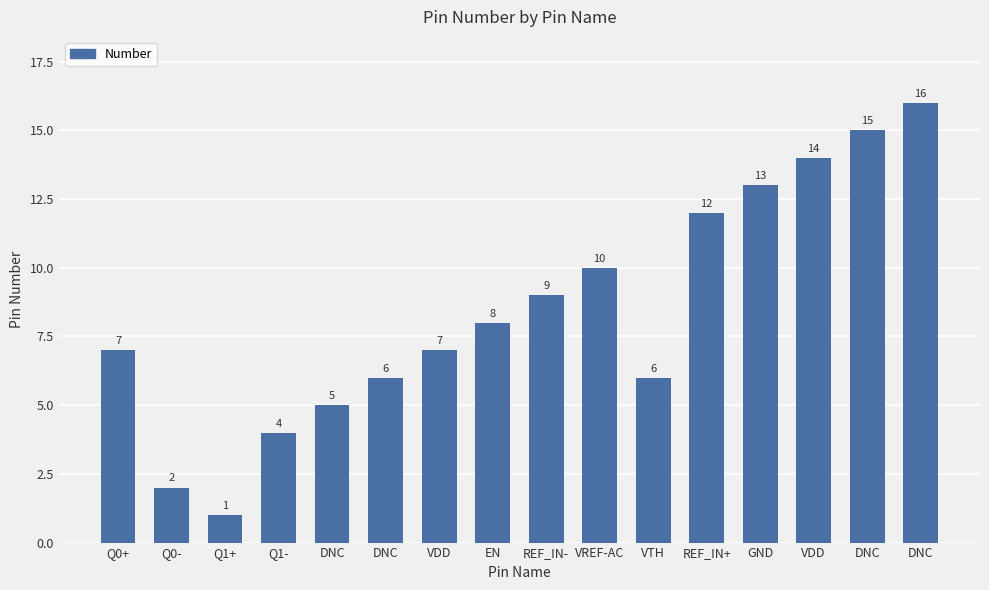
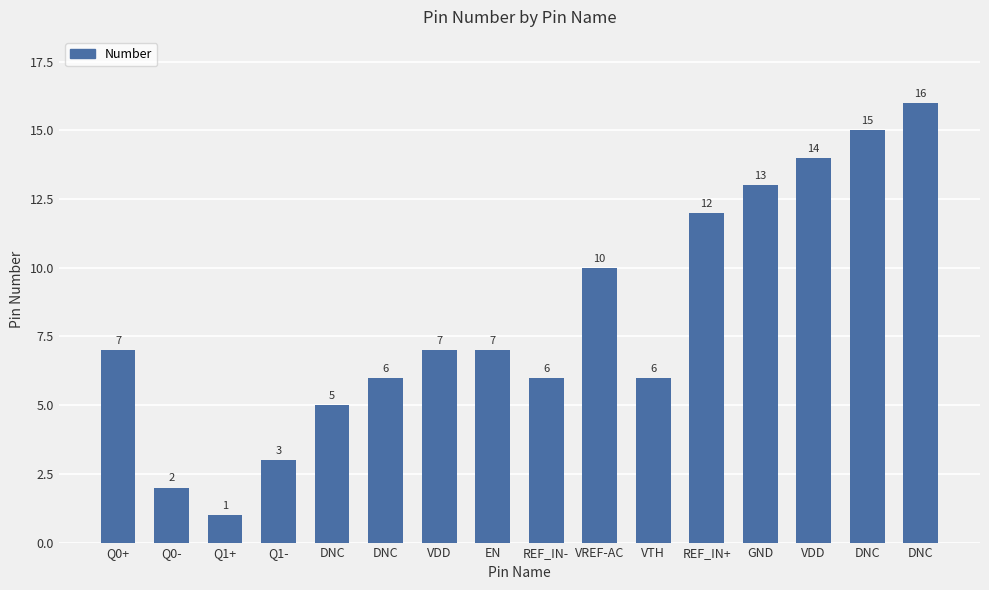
  {
    "Q0+": 7,
    "Q0-": 2,
    "Q1+": 1,
-   "Q1-": 4,
-   "EN": 8,
-   "REF_IN-": 9,
+   "Q1-": 3,
+   "EN": 7,
+   "REF_IN-": 6,
    "VREF-AC": 10,
    "VTH": 6,
    "REF_IN+": 12,
    "GND": 13
  }
